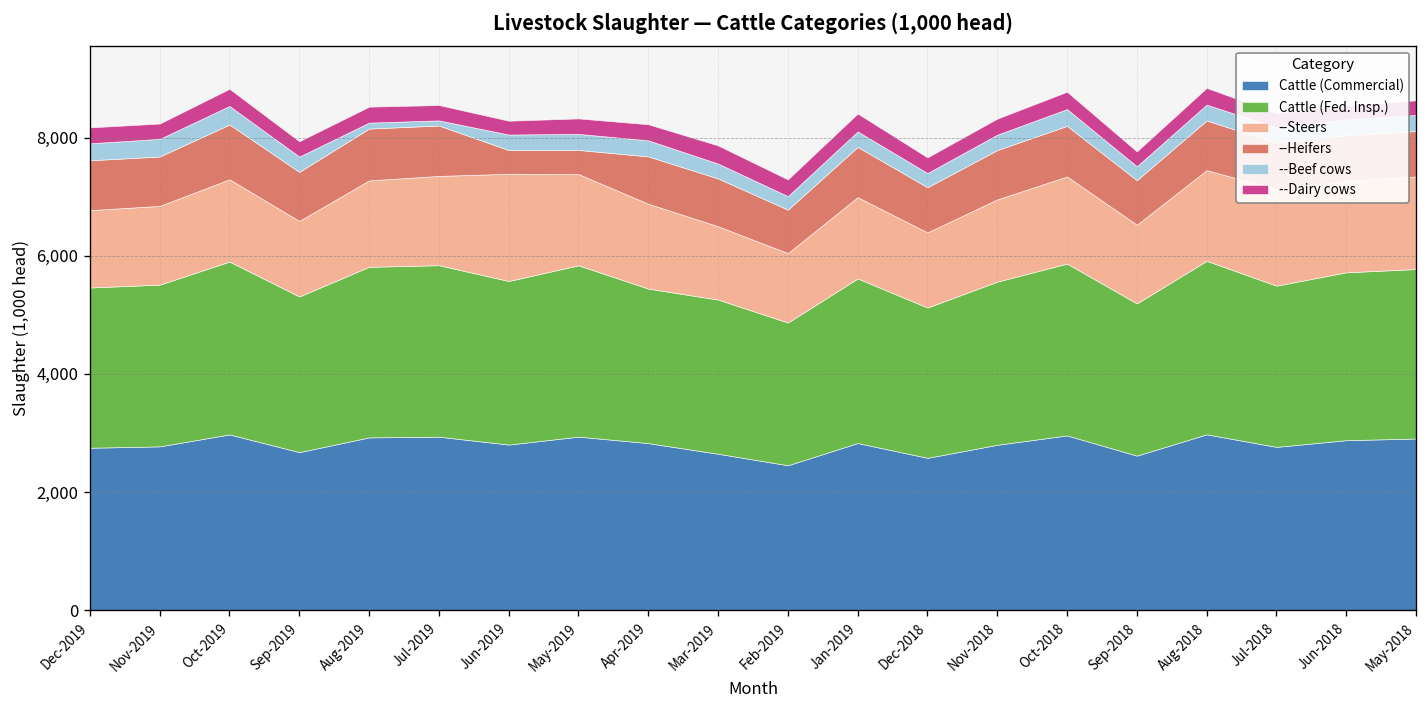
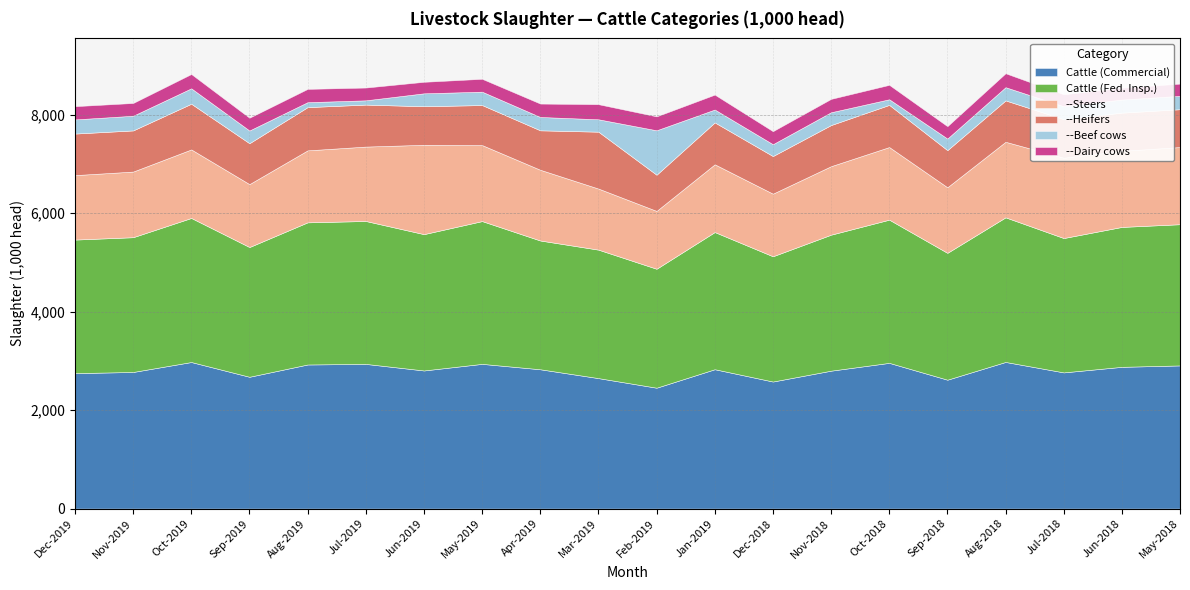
  {
    "Cattle (Commercial)": {
      "Dec-2019": "2,800",
      "Nov-2019": "2,800",
      "Oct-2019": "3,000",
      "Sep-2019": "2,700",
      "Aug-2019": "2,900",
      "Jul-2019": "2,900",
      "Jun-2019": "2,800",
      "May-2019": "2,900",
      "Apr-2019": "2,800",
      "Mar-2019": "2,600",
      "Feb-2019": "2,500",
      "Jan-2019": "2,800",
      "Dec-2018": "2,600",
      "Nov-2018": "2,800",
      "Oct-2018": "3,000",
      "Sep-2018": "2,600",
      "Aug-2018": "3,000",
      "Jul-2018": "2,800",
      "Jun-2018": "2,900",
      "May-2018": "2,900"
    },
    "Cattle (Fed. Insp.)": {
      "Dec-2019": "2,700",
      "Nov-2019": "2,700",
      "Oct-2019": "2,900",
      "Sep-2019": "2,600",
      "Aug-2019": "2,900",
      "Jul-2019": "2,900",
      "Jun-2019": "2,800",
      "May-2019": "2,900",
      "Apr-2019": "2,600",
      "Mar-2019": "2,600",
      "Feb-2019": "2,400",
      "Jan-2019": "2,800",
      "Dec-2018": "2,500",
      "Nov-2018": "2,800",
      "Oct-2018": "2,900",
      "Sep-2018": "2,600",
      "Aug-2018": "2,900",
      "Jul-2018": "2,700",
      "Jun-2018": "2,800",
      "May-2018": "2,900"
    },
    "--Steers": {
      "Dec-2019": "1,300",
      "Nov-2019": "1,300",
      "Oct-2019": "1,400",
      "Sep-2019": "1,300",
      "Aug-2019": "1,500",
      "Jul-2019": "1,500",
      "Jun-2019": "1,800",
      "May-2019": "1,500",
      "Apr-2019": "1,400",
      "Mar-2019": "1,200",
      "Feb-2019": "1,200",
      "Jan-2019": "1,400",
      "Dec-2018": "1,300",
      "Nov-2018": "1,400",
      "Oct-2018": "1,500",
      "Sep-2018": "1,300",
      "Aug-2018": "1,500",
      "May-2018": "1,600"
    },
    "--Heifers": {
      "Dec-2019": "800",
      "Nov-2019": "800",
      "Oct-2019": "900",
      "Sep-2019": "800",
      "Aug-2019": "900",
      "Jul-2019": "900",
-     "Jun-2019": "400",
-     "May-2019": "400",
+     "Jun-2019": "800",
+     "May-2019": "800",
      "Apr-2019": "800",
-     "Mar-2019": "800",
+     "Mar-2019": "1,200",
      "Feb-2019": "700",
      "Jan-2019": "900",
      "Dec-2018": "800",
      "Nov-2018": "800",
      "Oct-2018": "900",
      "Sep-2018": "800",
      "Aug-2018": "800",
      "May-2018": "800"
    },
    "--Beef cows": {
      "Dec-2019": "300",
      "Nov-2019": "300",
      "Oct-2019": "300",
      "Sep-2019": "300",
      "Aug-2019": "100",
      "Jul-2019": "100",
      "Jun-2019": "300",
      "May-2019": "300",
      "Apr-2019": "300",
      "Mar-2019": "300",
-     "Feb-2019": "200",
+     "Feb-2019": "900",
      "Jan-2019": "300",
      "Dec-2018": "200",
      "Nov-2018": "300",
-     "Oct-2018": "300",
+     "Oct-2018": "100",
      "Sep-2018": "200",
      "Aug-2018": "300",
      "May-2018": "300"
    },
    "--Dairy cows": {
      "Dec-2019": "300",
      "Nov-2019": "300",
      "Oct-2019": "300",
      "Sep-2019": "300",
      "Aug-2019": "300",
      "Jul-2019": "300",
      "Jun-2019": "200",
      "May-2019": "300",
      "Apr-2019": "300",
      "Mar-2019": "300",
      "Feb-2019": "300",
      "Jan-2019": "300",
      "Dec-2018": "300",
      "Nov-2018": "300",
      "Oct-2018": "300",
      "Sep-2018": "300",
      "Aug-2018": "300",
      "May-2018": "200"
    }
  }
